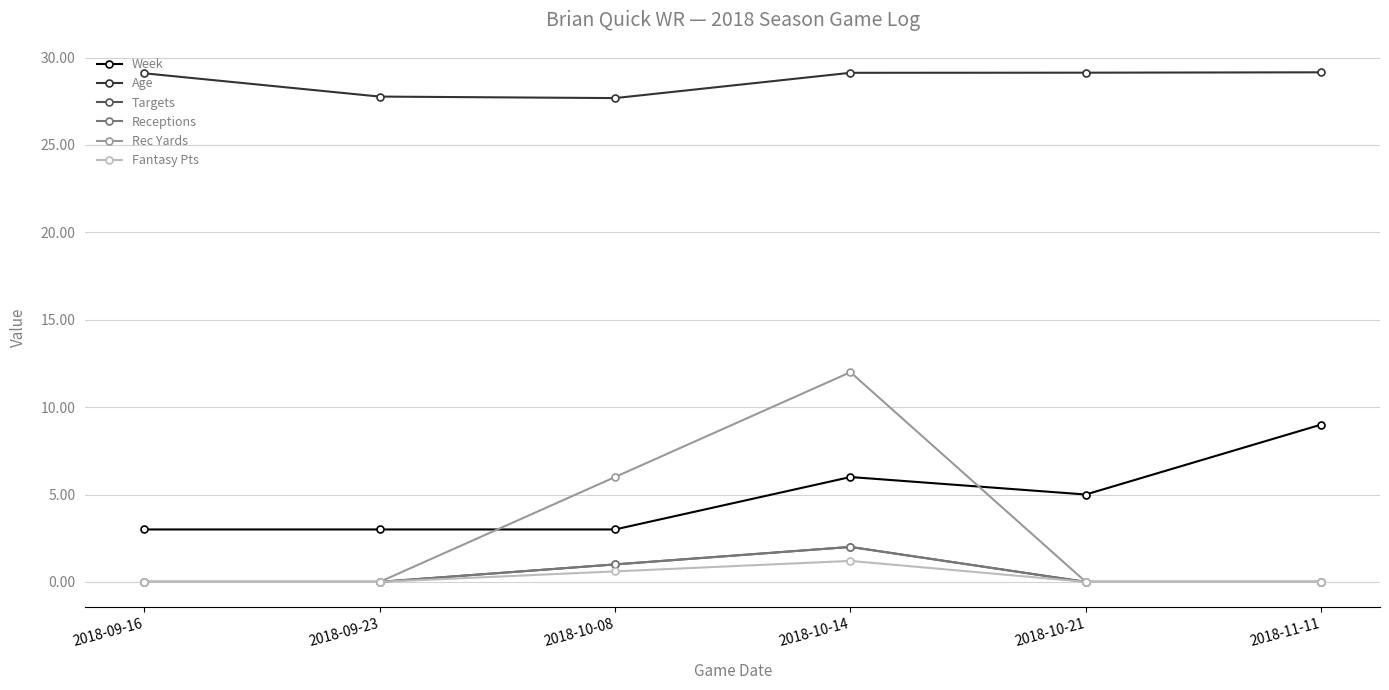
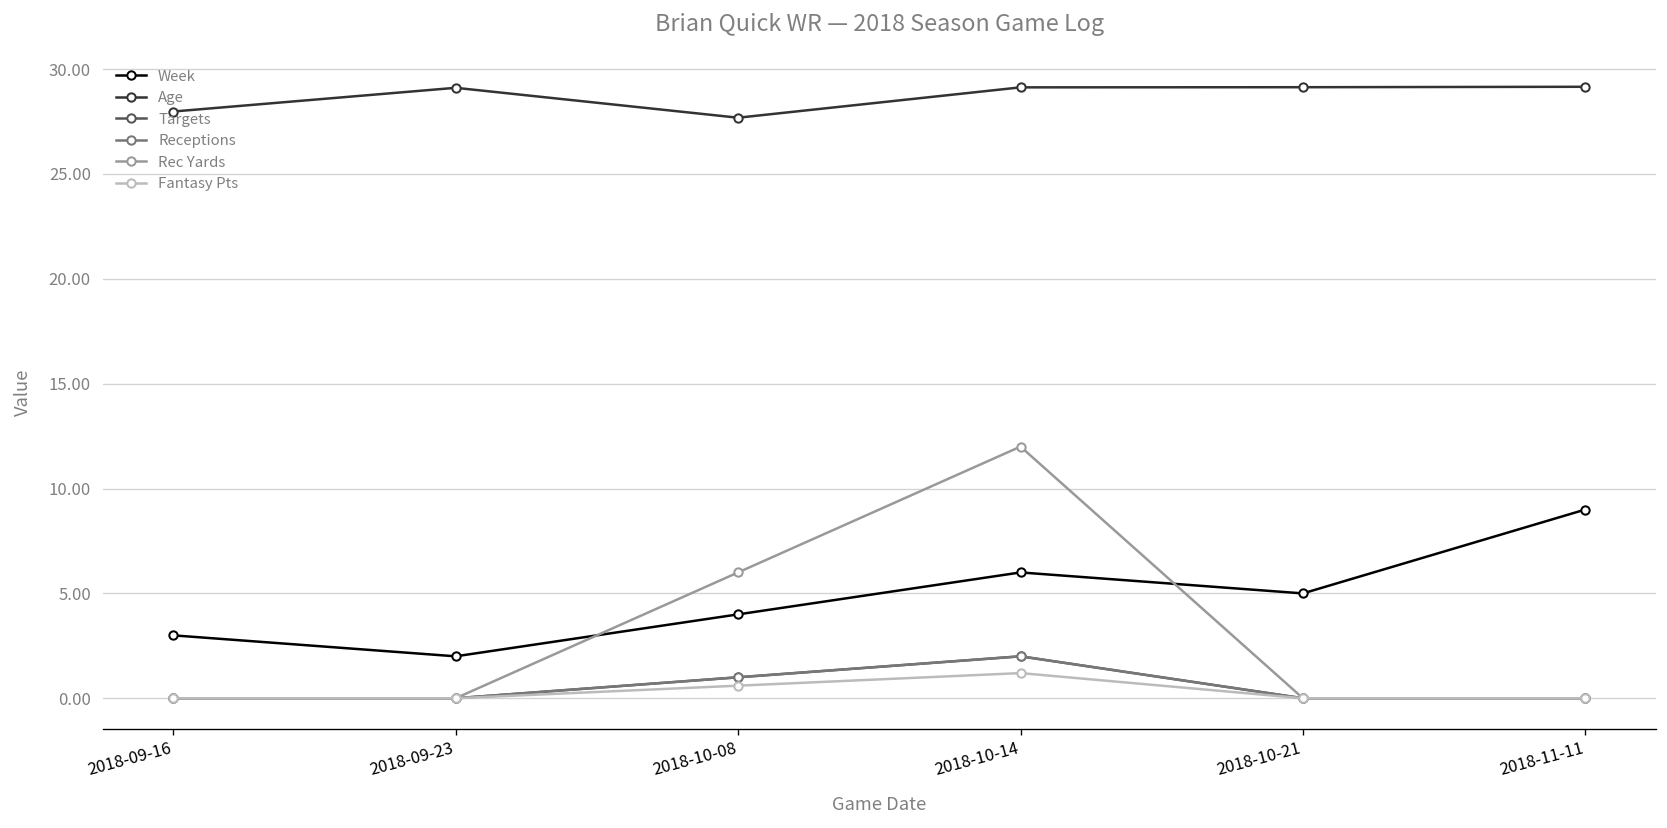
  {
    "Week": {
      "2018-09-16": 3,
-     "2018-09-23": 3,
-     "2018-10-08": 3,
+     "2018-09-23": 2,
+     "2018-10-08": 4,
      "2018-10-14": 6,
      "2018-10-21": 5,
      "2018-11-11": 9
    },
    "Age": {
-     "2018-09-16": 29.1,
-     "2018-09-23": 27.8,
+     "2018-09-16": 28.0,
+     "2018-09-23": 29.1,
      "2018-10-08": 27.7,
      "2018-10-14": 29.1,
      "2018-10-21": 29.1,
      "2018-11-11": 29.2
    }
  }
